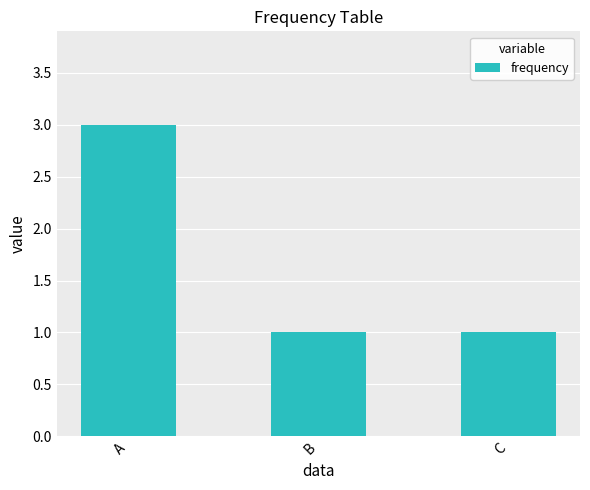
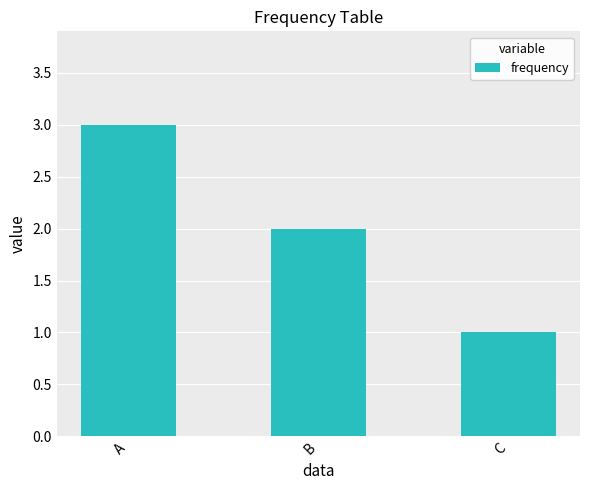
  {
    "A": 3,
-   "B": 1,
+   "B": 2,
    "C": 1
  }
